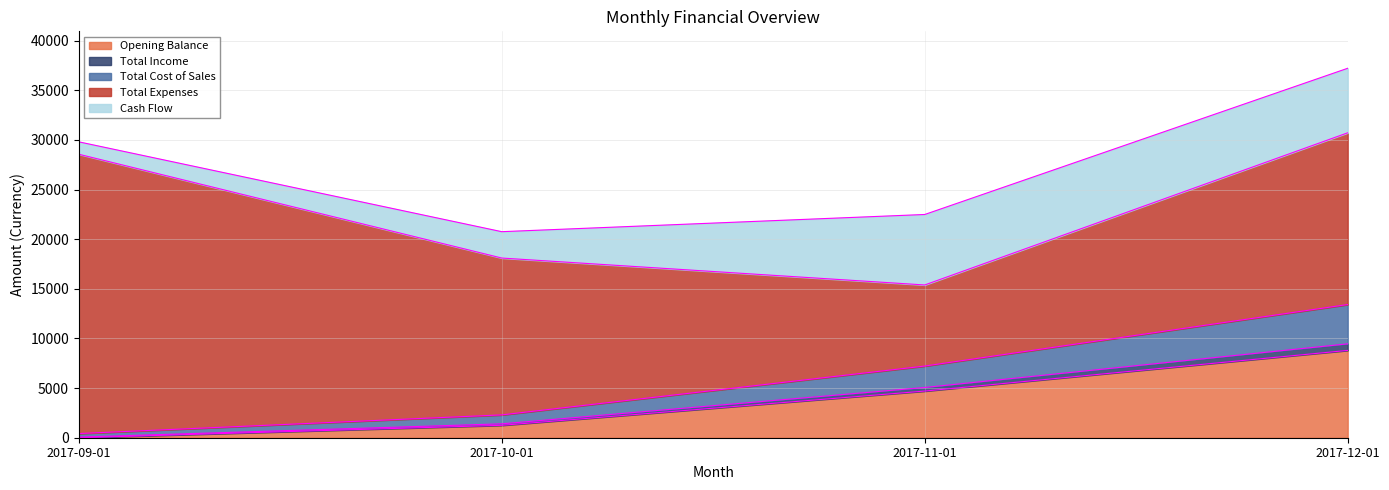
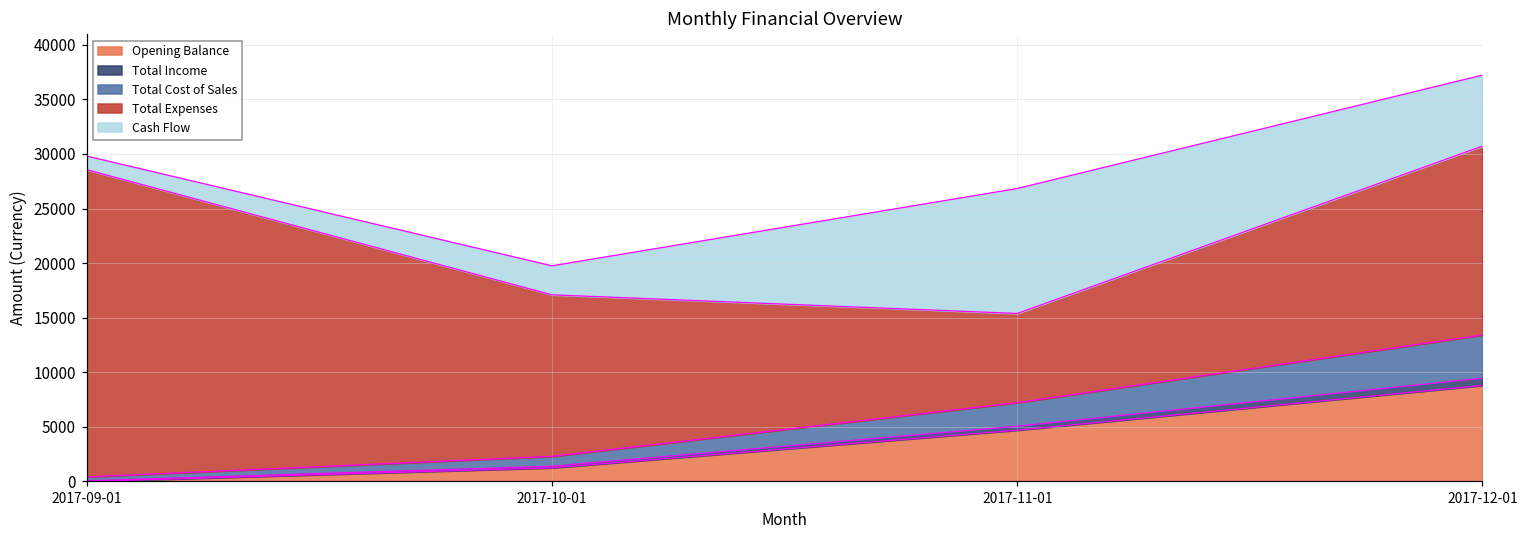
  {
    "Opening Balance": {
      "2017-11-01": 5000,
      "2017-12-01": 9000
    },
    "Total Income": {
      "2017-11-01": 0,
      "2017-12-01": 1000
    },
    "Total Cost of Sales": {
      "2017-09-01": 0,
      "2017-10-01": 1000,
      "2017-11-01": 2000,
      "2017-12-01": 4000
    },
    "Total Expenses": {
      "2017-09-01": 28000,
-     "2017-10-01": 16000,
+     "2017-10-01": 15000,
      "2017-11-01": 8000,
      "2017-12-01": 17000
    },
    "Cash Flow": {
      "2017-09-01": 1000,
      "2017-10-01": 3000,
-     "2017-11-01": 7000,
+     "2017-11-01": 11000,
      "2017-12-01": 7000
    }
  }
